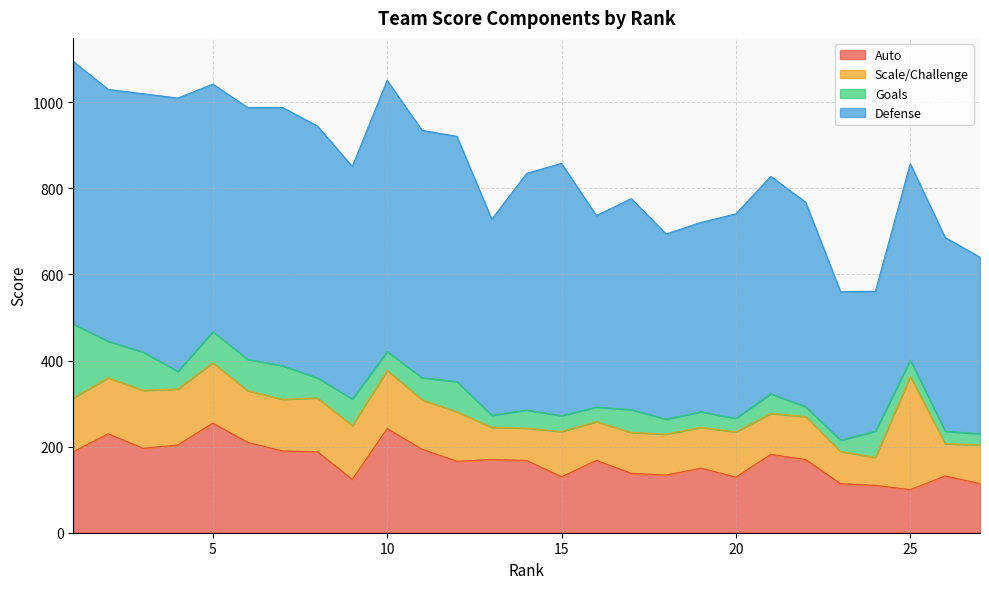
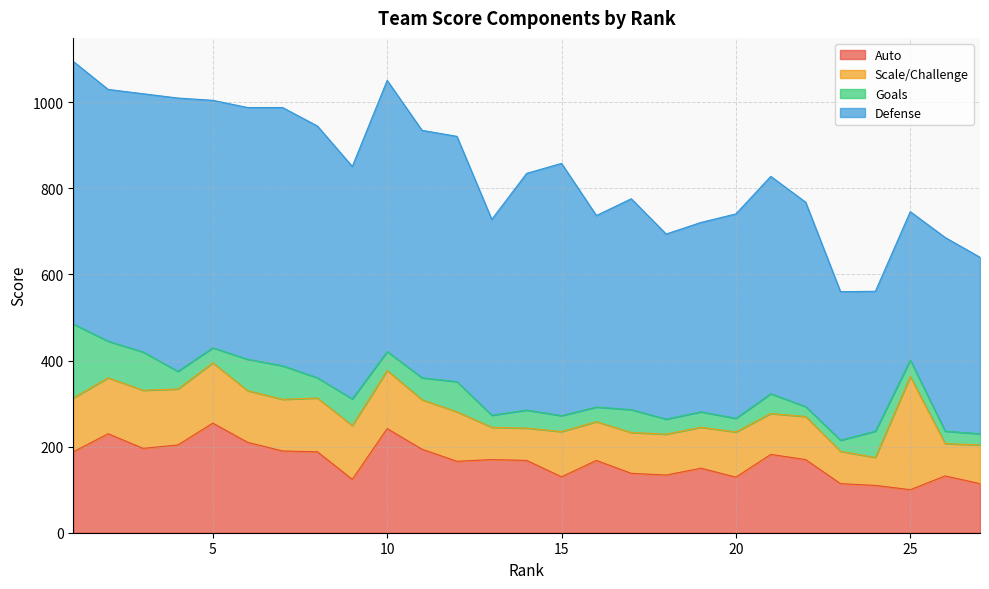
  {
    "Auto": {
      "5": 250,
      "10": 240,
      "15": 130,
      "20": 130,
      "25": 100
    },
    "Scale/Challenge": {
      "5": 140,
      "10": 140,
      "15": 110,
      "20": 110,
      "25": 260
    },
    "Goals": {
-     "5": 70,
+     "5": 40,
      "10": 40,
      "15": 40,
      "20": 30,
      "25": 40
    },
    "Defense": {
      "5": 580,
      "10": 630,
      "15": 590,
      "20": 470,
-     "25": 460
+     "25": 350
    }
  }
